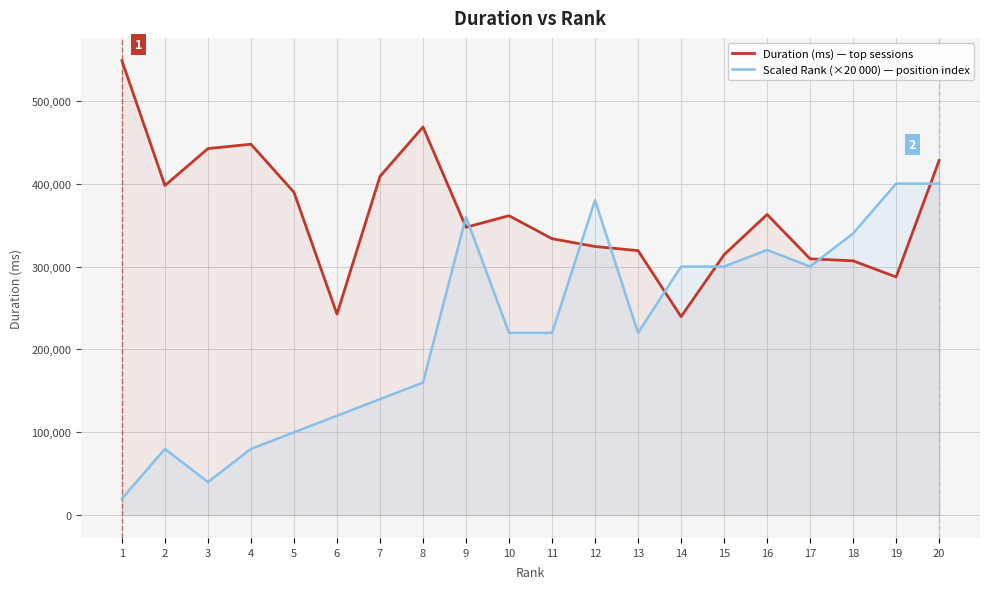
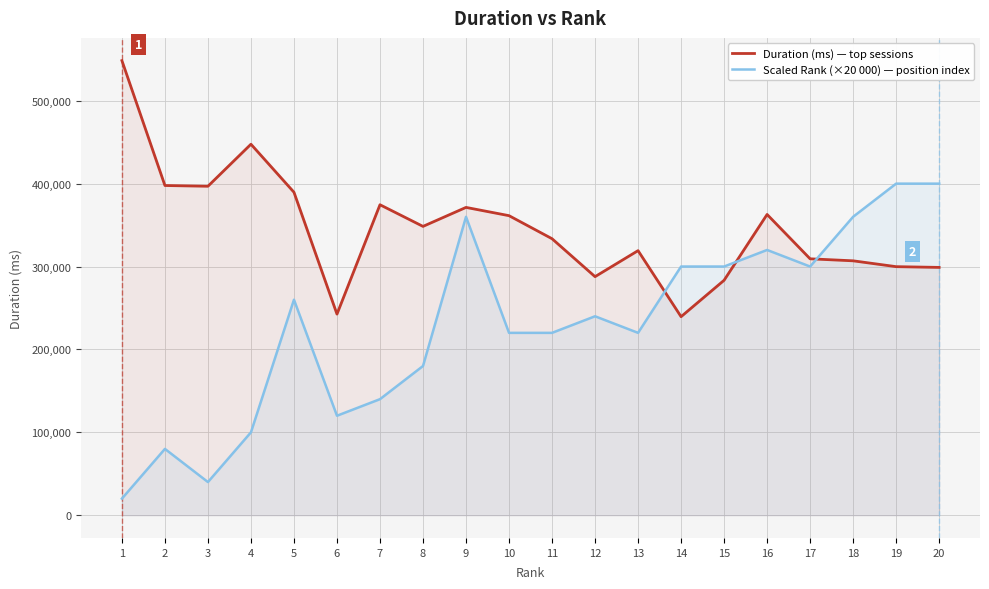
  {
    "Duration (ms) — top sessions": {
      "2": "400,000",
-     "3": "440,000",
+     "3": "400,000",
      "4": "450,000",
      "5": "390,000",
      "6": "240,000",
-     "7": "410,000",
-     "8": "470,000",
-     "9": "350,000",
+     "7": "370,000",
+     "8": "350,000",
+     "9": "370,000",
      "10": "360,000",
      "11": "330,000",
-     "12": "320,000",
+     "12": "290,000",
      "13": "320,000",
      "14": "240,000",
-     "15": "310,000",
+     "15": "280,000",
      "16": "360,000",
      "17": "310,000",
      "18": "310,000",
-     "19": "290,000",
-     "20": "430,000"
+     "19": "300,000",
+     "20": "300,000"
    },
    "Scaled Rank (×20 000) — position index": {
      "1": "20,000",
      "2": "80,000",
      "3": "40,000",
-     "4": "80,000",
-     "5": "100,000",
+     "4": "100,000",
+     "5": "260,000",
      "6": "120,000",
      "7": "140,000",
-     "8": "160,000",
+     "8": "180,000",
      "9": "360,000",
      "10": "220,000",
      "11": "220,000",
-     "12": "380,000",
+     "12": "240,000",
      "13": "220,000",
      "14": "300,000",
      "15": "300,000",
      "16": "320,000",
      "17": "300,000",
-     "18": "340,000",
+     "18": "360,000",
      "19": "400,000",
      "20": "400,000"
    }
  }
